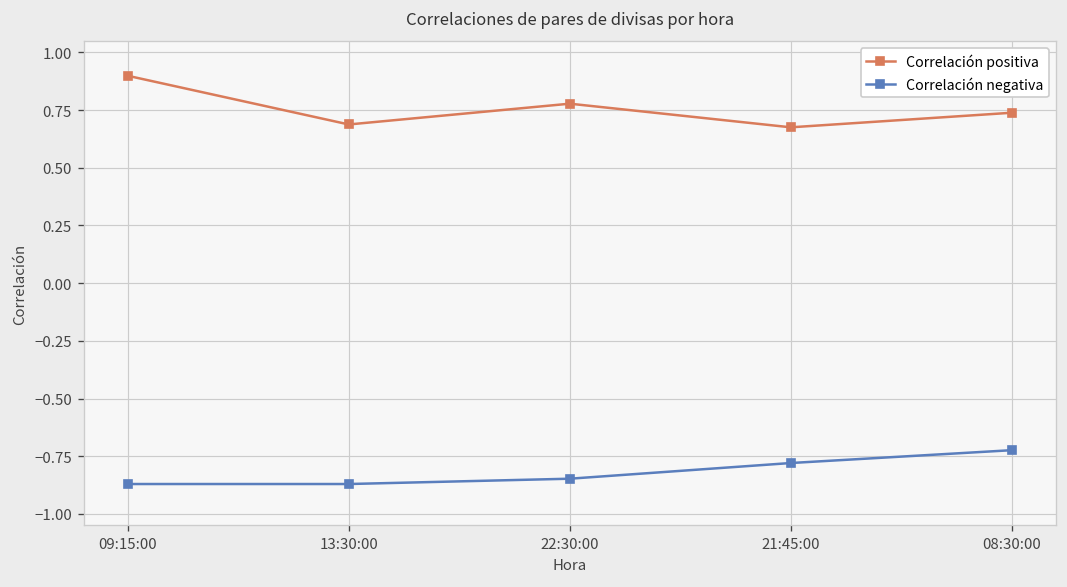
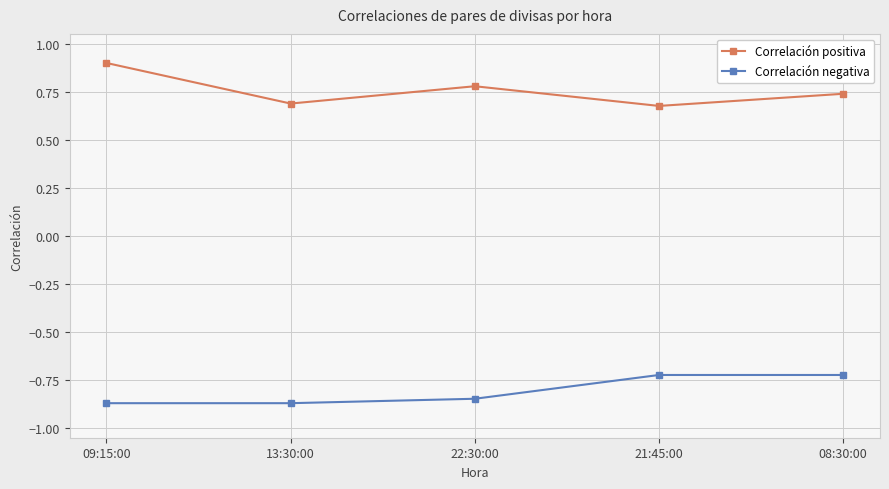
  {
    "Correlación positiva": {
      "09:15:00": 0.90,
      "13:30:00": 0.69,
      "22:30:00": 0.78,
      "21:45:00": 0.68,
      "08:30:00": 0.74
    },
    "Correlación negativa": {
      "09:15:00": -0.87,
      "13:30:00": -0.87,
      "22:30:00": -0.85,
-     "21:45:00": -0.78,
+     "21:45:00": -0.72,
      "08:30:00": -0.72
    }
  }
